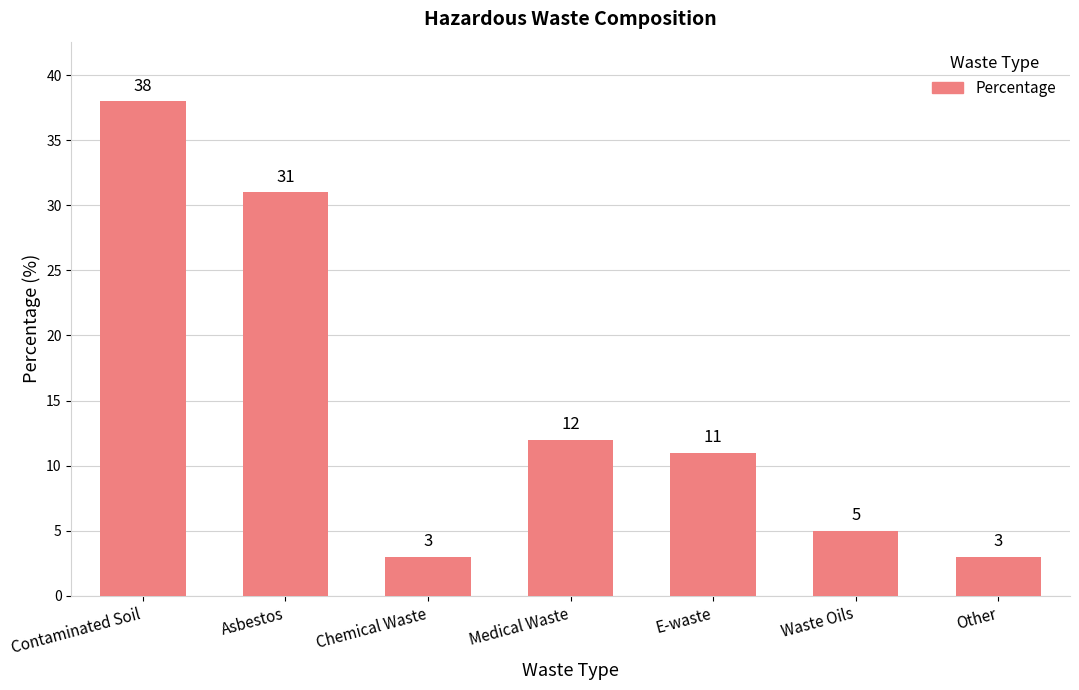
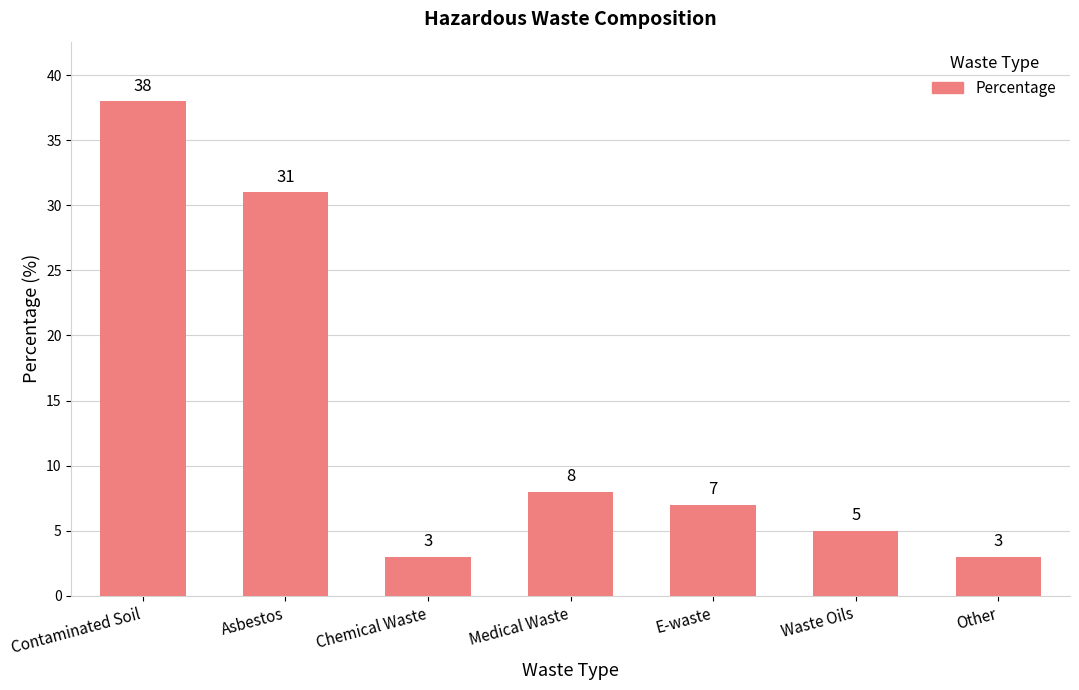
  {
    "Contaminated Soil": 38,
    "Asbestos": 31,
    "Chemical Waste": 3,
-   "Medical Waste": 12,
-   "E-waste": 11,
+   "Medical Waste": 8,
+   "E-waste": 7,
    "Waste Oils": 5,
    "Other": 3
  }
